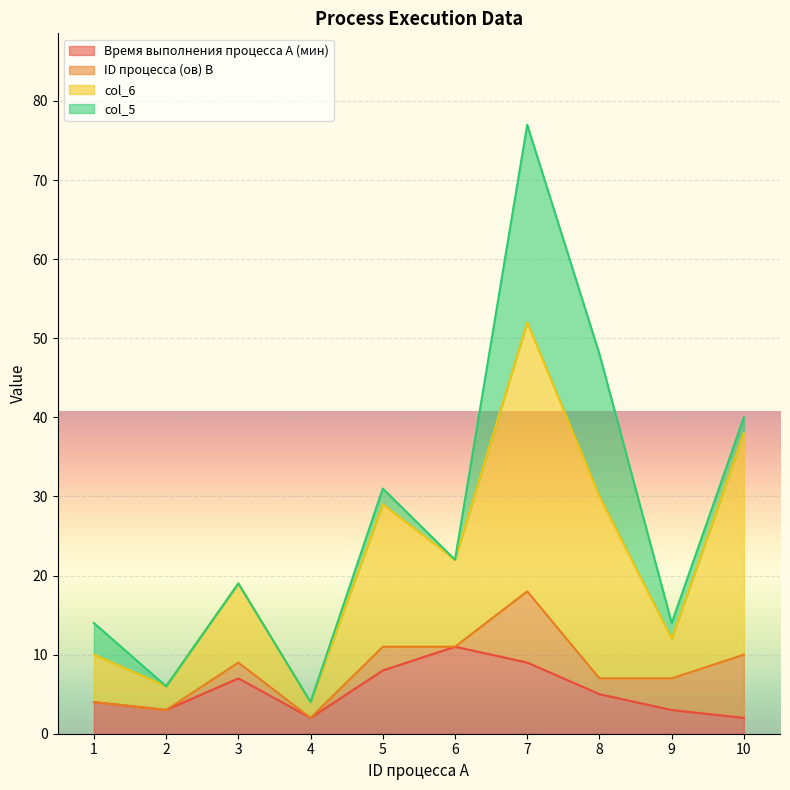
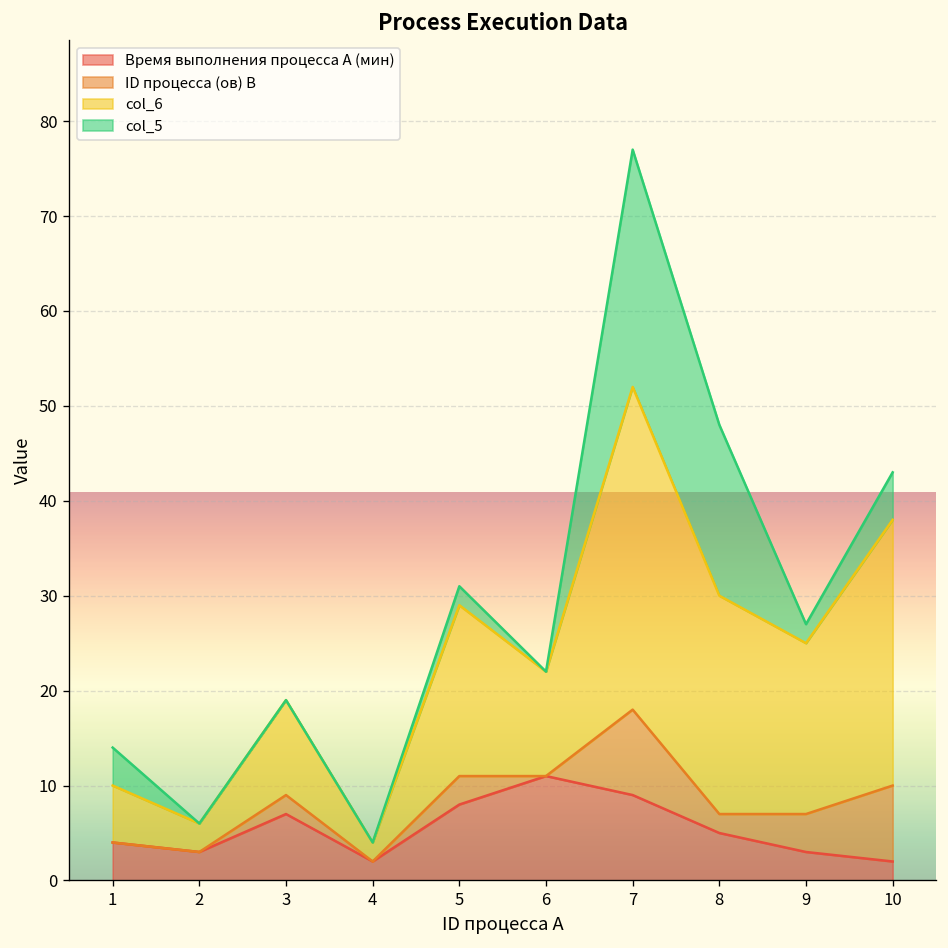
  {
    "col_6": {
      "1": 6,
      "5": 18,
      "7": 34,
      "8": 23,
-     "9": 5,
+     "9": 18,
      "10": 28
    },
    "col_5": {
      "1": 4,
      "5": 2,
      "7": 25,
      "8": 18,
      "9": 2,
-     "10": 2
+     "10": 5
    }
  }
